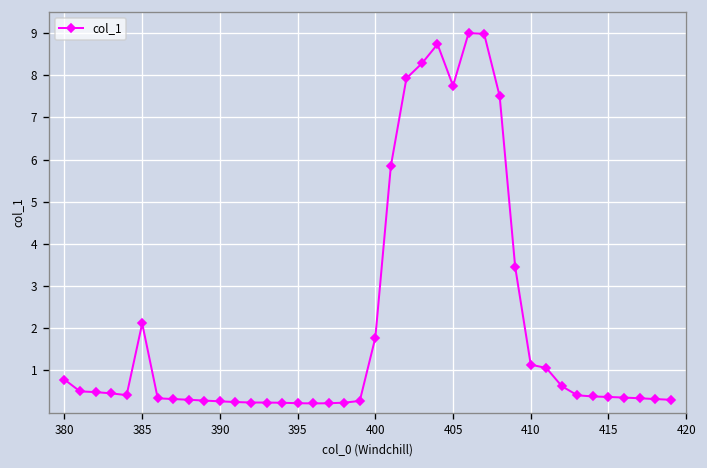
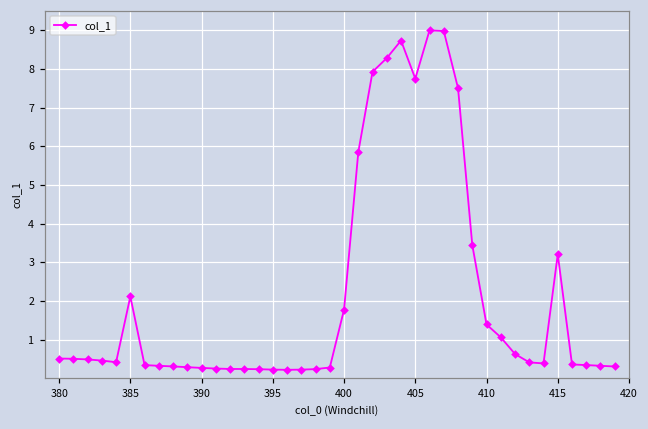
  {
-   "380": 0.8,
+   "380": 0.5,
    "385": 2.1,
    "390": 0.3,
    "395": 0.2,
    "400": 1.8,
    "405": 7.7,
-   "410": 1.1,
-   "415": 0.4
+   "410": 1.4,
+   "415": 3.2
  }
